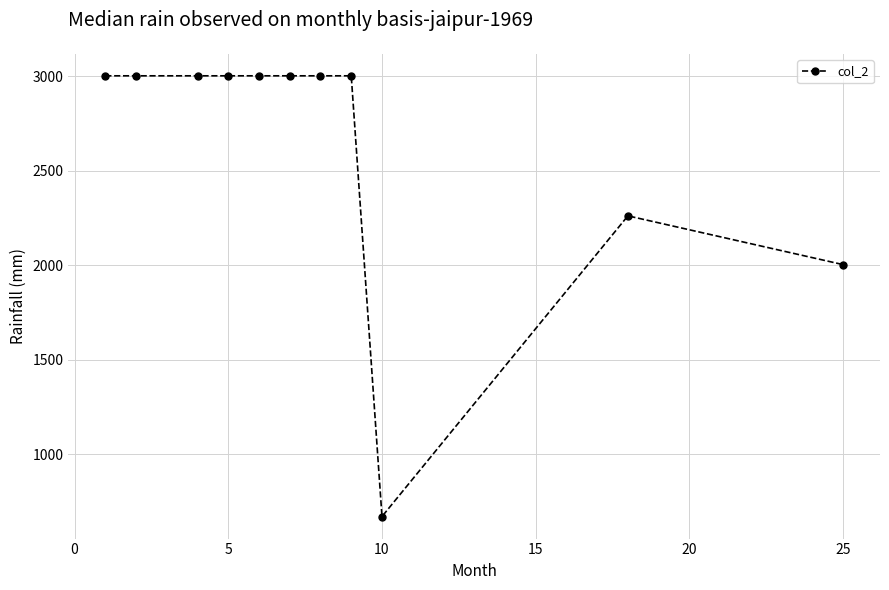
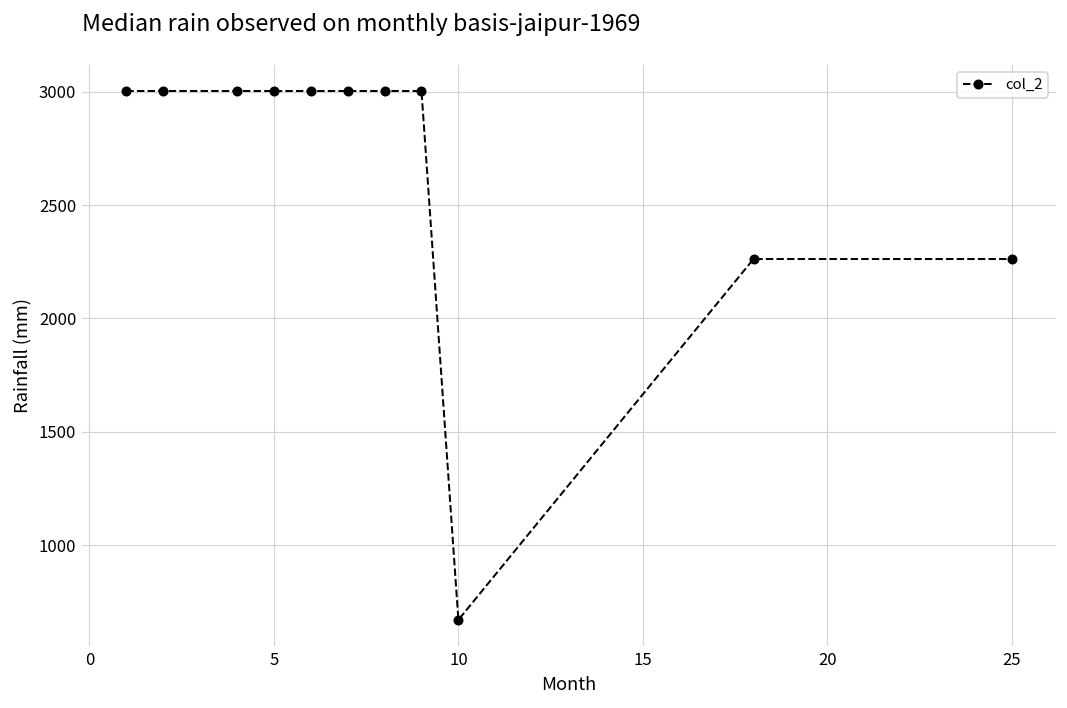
  {
    "5": 3000,
    "10": 670,
-   "25": 2000
+   "25": 2260
  }
